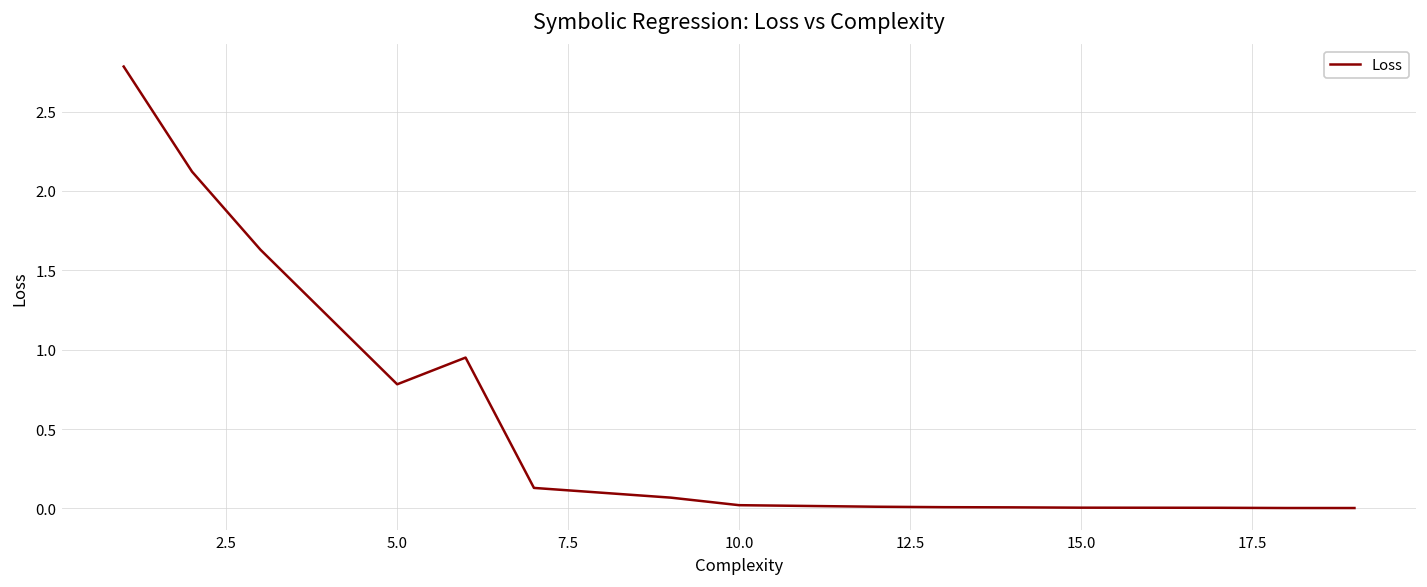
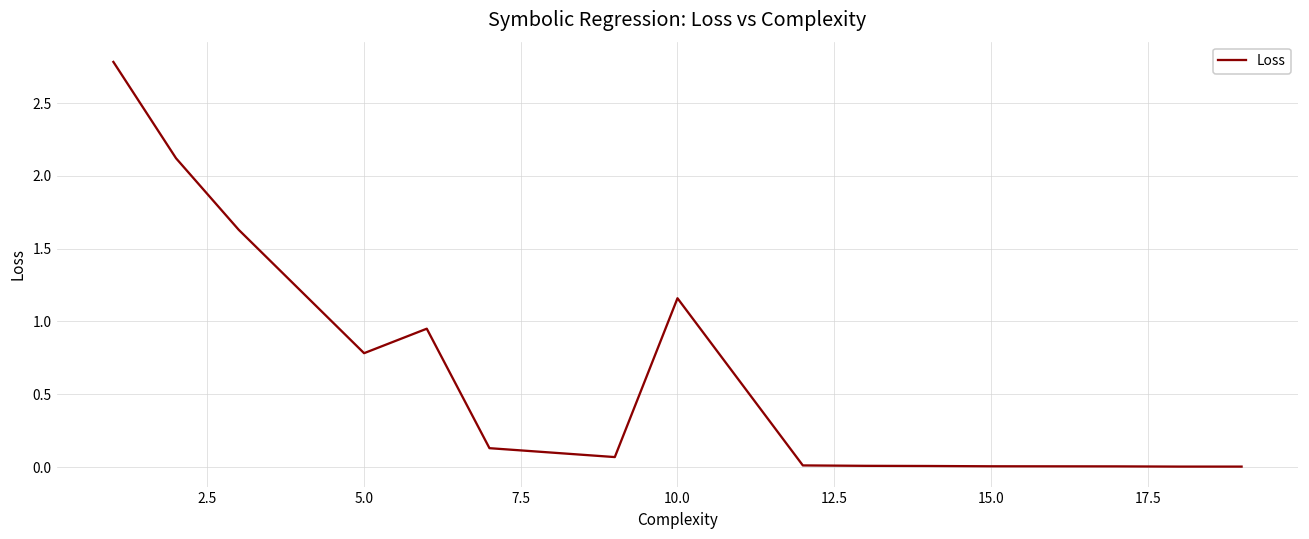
  {
    "5.0": 0.78,
-   "10.0": 0.02,
+   "10.0": 1.16,
    "15.0": 0.01
  }
